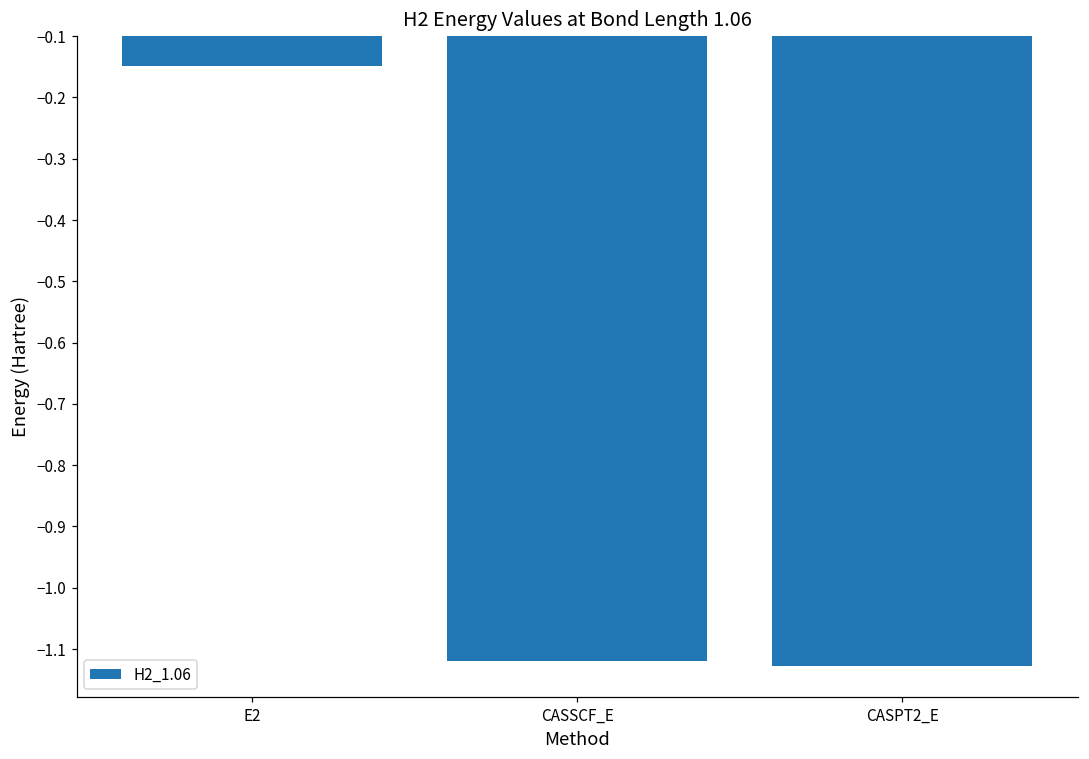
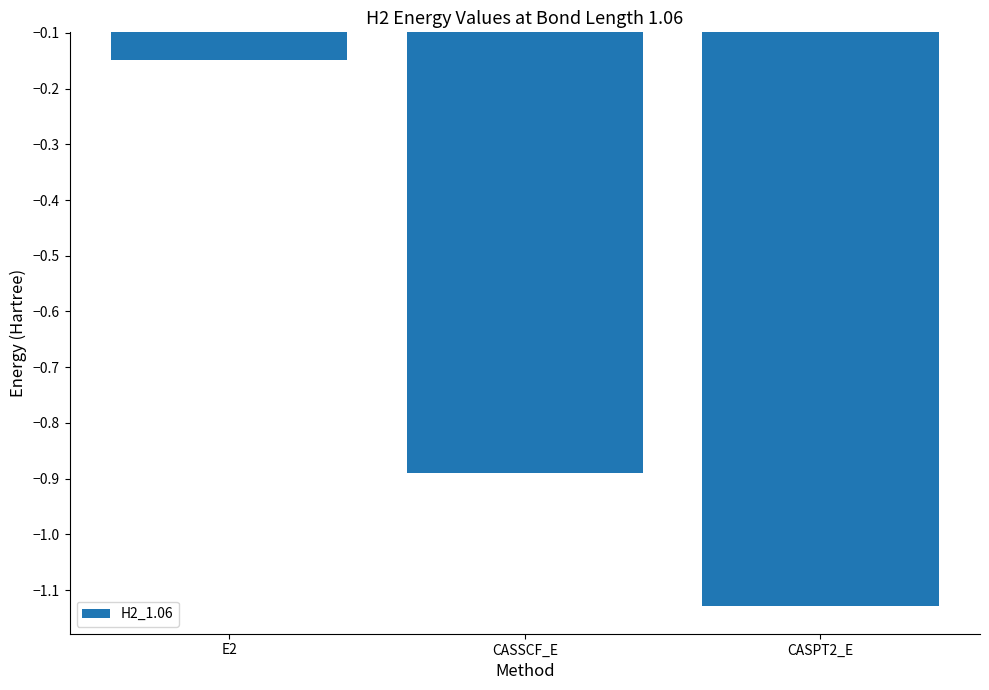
  {
    "E2": -0.15,
-   "CASSCF_E": -1.12,
+   "CASSCF_E": -0.89,
    "CASPT2_E": -1.13
  }
